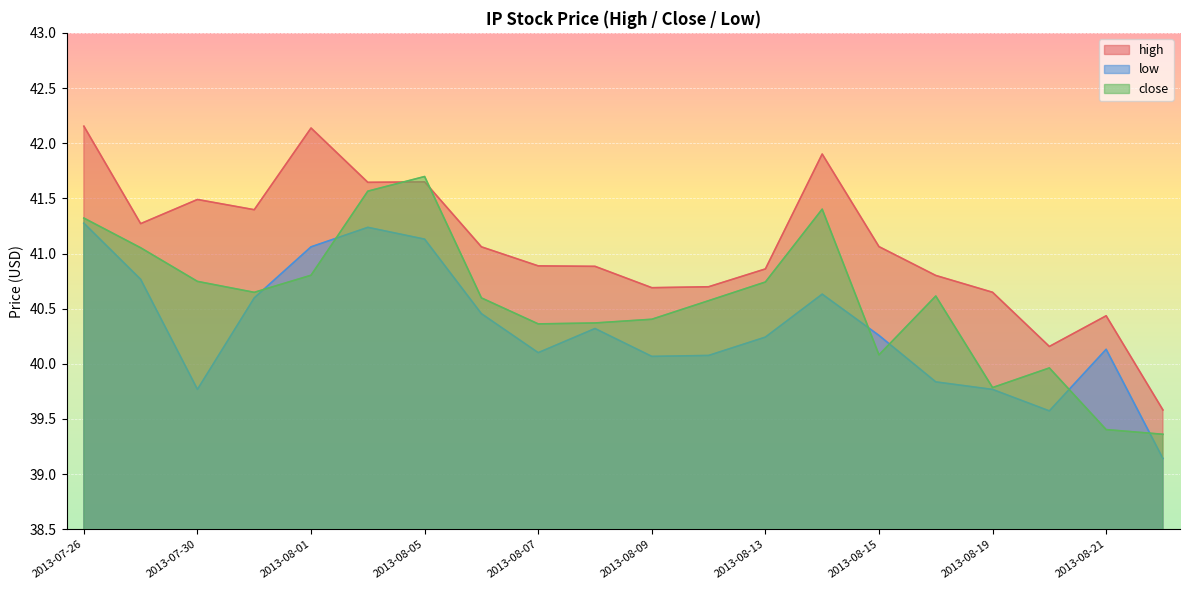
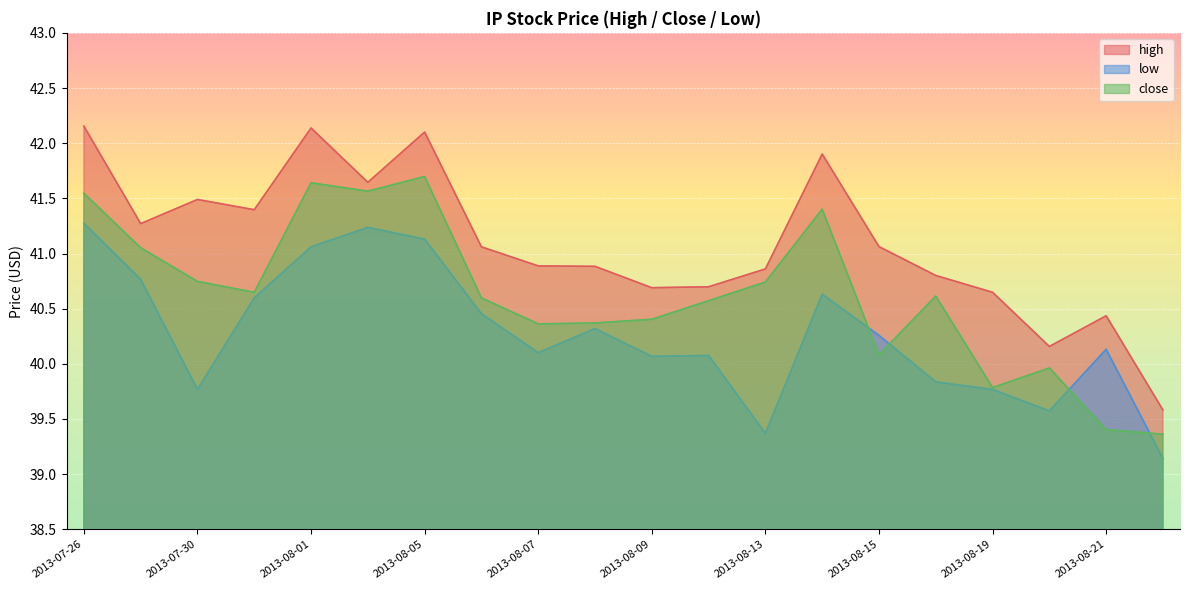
  {
    "high": {
      "2013-07-26": 42.15,
      "2013-07-30": 41.49,
      "2013-08-01": 42.14,
-     "2013-08-05": 41.65,
+     "2013-08-05": 42.10,
      "2013-08-07": 40.89,
      "2013-08-09": 40.69,
      "2013-08-13": 40.86,
      "2013-08-15": 41.06,
      "2013-08-19": 40.65,
      "2013-08-21": 40.44
    },
    "low": {
      "2013-07-26": 41.27,
      "2013-07-30": 39.77,
      "2013-08-01": 41.06,
      "2013-08-05": 41.13,
      "2013-08-07": 40.10,
      "2013-08-09": 40.07,
-     "2013-08-13": 40.24,
+     "2013-08-13": 39.37,
      "2013-08-15": 40.26,
      "2013-08-21": 40.13
    },
    "close": {
-     "2013-07-26": 41.32,
+     "2013-07-26": 41.55,
      "2013-07-30": 40.75,
-     "2013-08-01": 40.80,
+     "2013-08-01": 41.64,
      "2013-08-05": 41.70,
      "2013-08-07": 40.36,
      "2013-08-09": 40.40,
      "2013-08-13": 40.74,
      "2013-08-15": 40.08,
      "2013-08-21": 39.40
    }
  }
